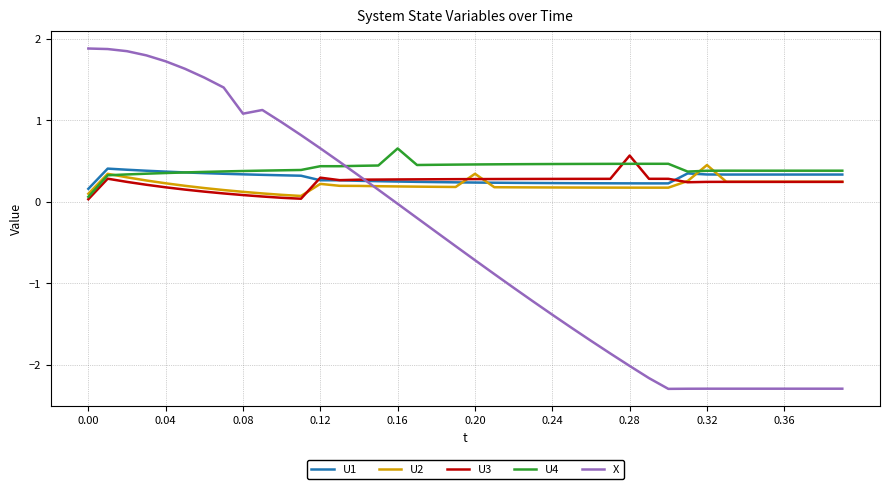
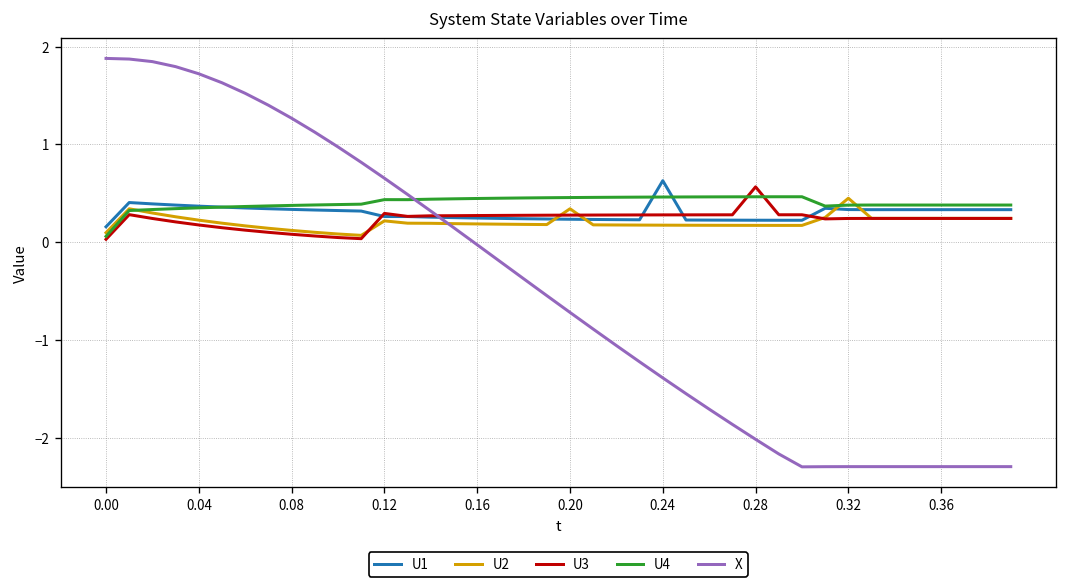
  {
    "U1": {
      "0.00": 0.2,
      "0.08": 0.3,
      "0.12": 0.3,
      "0.20": 0.2,
-     "0.24": 0.2,
+     "0.24": 0.6,
      "0.28": 0.2,
      "0.32": 0.3,
      "0.36": 0.3
    },
    "U2": {
      "0.00": 0.1,
      "0.04": 0.2,
      "0.08": 0.1,
      "0.12": 0.2,
      "0.16": 0.2,
      "0.20": 0.3,
      "0.24": 0.2,
      "0.28": 0.2,
      "0.32": 0.4
    },
    "U3": {
      "0.04": 0.2,
      "0.08": 0.1,
      "0.12": 0.3,
      "0.20": 0.3,
      "0.24": 0.3,
      "0.28": 0.6,
      "0.32": 0.2
    },
    "U4": {
      "0.08": 0.4,
      "0.12": 0.4,
-     "0.16": 0.7,
+     "0.16": 0.4,
      "0.20": 0.5,
      "0.24": 0.5,
      "0.28": 0.5,
      "0.32": 0.4,
      "0.36": 0.4
    },
    "X": {
      "0.00": 1.9,
      "0.04": 1.7,
-     "0.08": 1.1,
+     "0.08": 1.3,
      "0.12": 0.7,
      "0.16": 0.0,
      "0.20": -0.7,
      "0.24": -1.4,
      "0.28": -2.0,
      "0.32": -2.3,
      "0.36": -2.3
    }
  }
